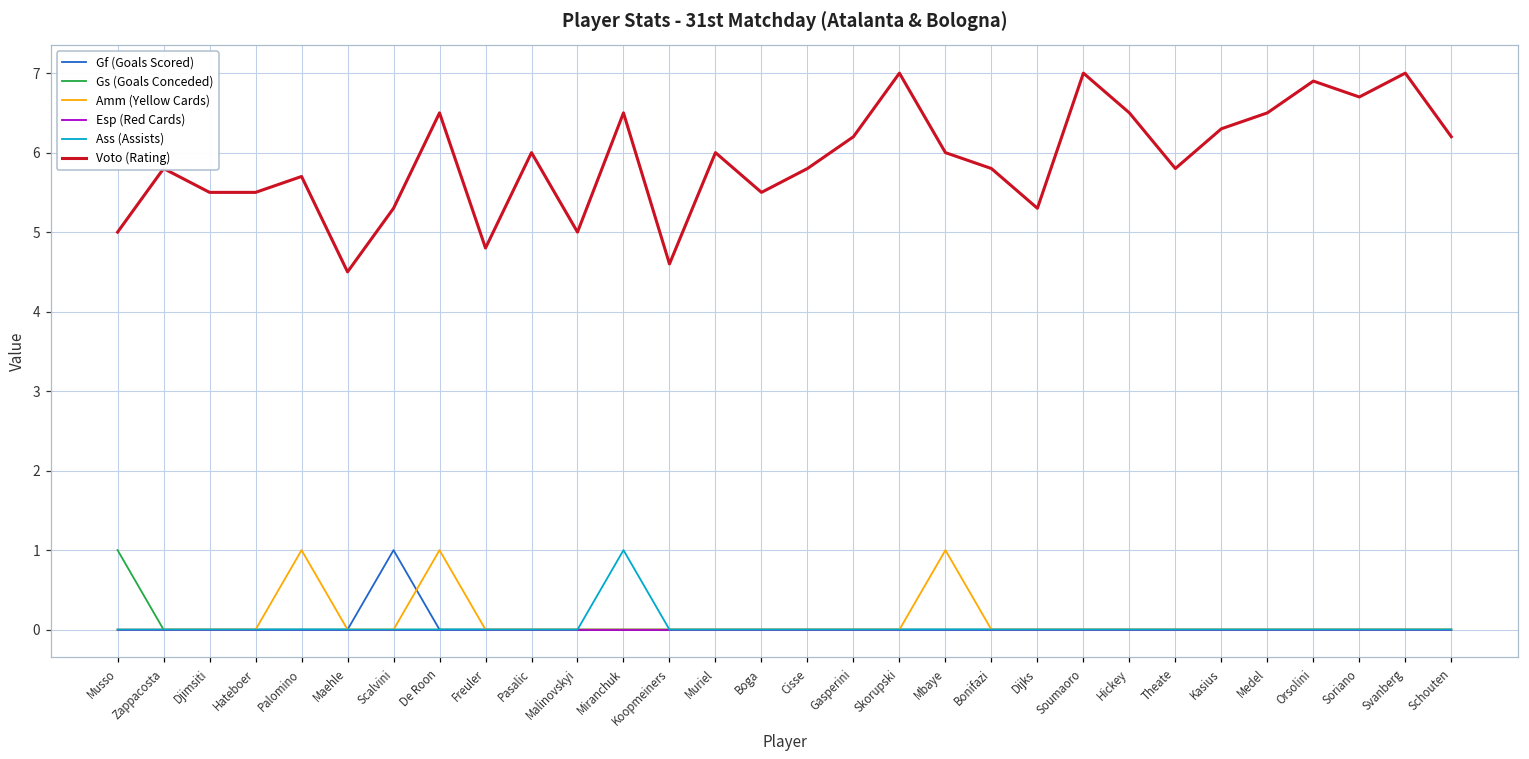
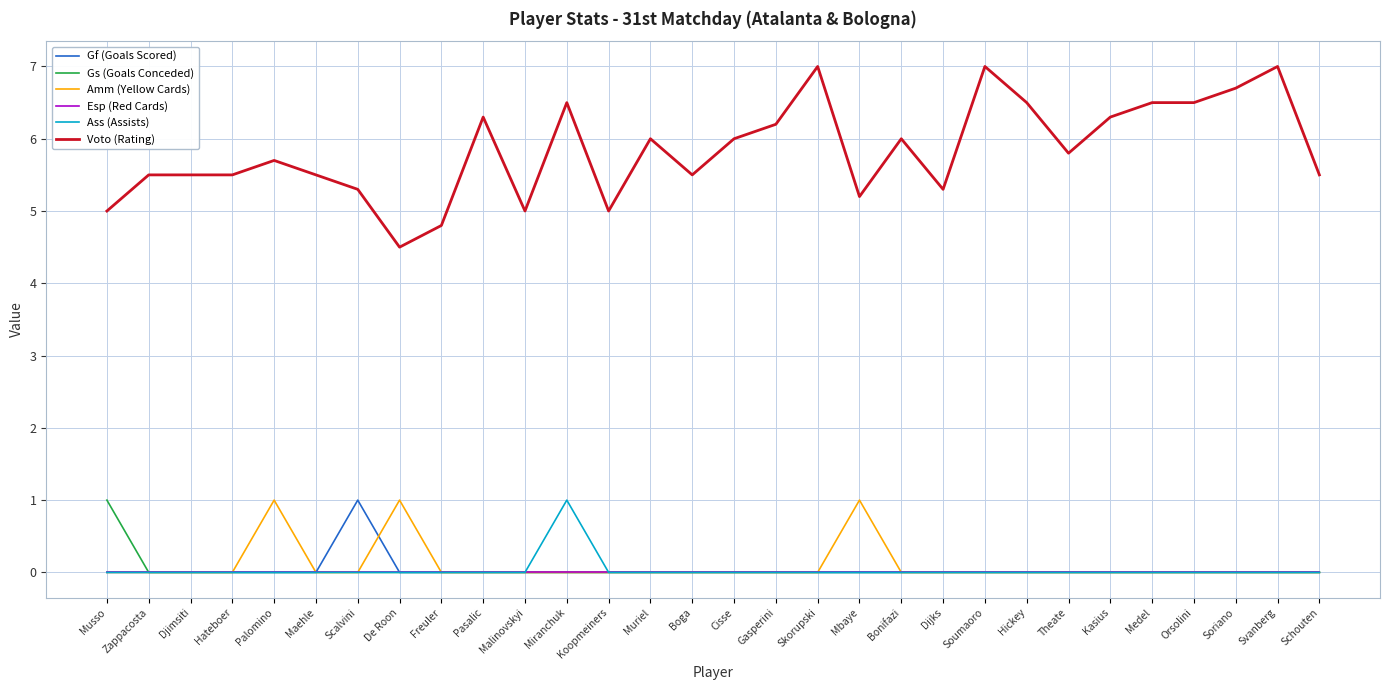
  {
    "Gf (Goals Scored)": {
      "Scalvini": 1.0
    },
    "Gs (Goals Conceded)": {
      "Musso": 1.0
    },
    "Amm (Yellow Cards)": {
      "Palomino": 1.0,
      "De Roon": 1.0,
      "Mbaye": 1.0
    },
    "Ass (Assists)": {
      "Miranchuk": 1.0
    },
    "Voto (Rating)": {
      "Musso": 5.0,
-     "Zappacosta": 5.8,
+     "Zappacosta": 5.5,
      "Djimsiti": 5.5,
      "Hateboer": 5.5,
      "Palomino": 5.7,
-     "Maehle": 4.5,
+     "Maehle": 5.5,
      "Scalvini": 5.3,
-     "De Roon": 6.5,
+     "De Roon": 4.5,
      "Freuler": 4.8,
-     "Pasalic": 6.0,
+     "Pasalic": 6.3,
      "Malinovskyi": 5.0,
      "Miranchuk": 6.5,
-     "Koopmeiners": 4.6,
+     "Koopmeiners": 5.0,
      "Muriel": 6.0,
      "Boga": 5.5,
-     "Cisse": 5.8,
+     "Cisse": 6.0,
      "Gasperini": 6.2,
      "Skorupski": 7.0,
-     "Mbaye": 6.0,
-     "Bonifazi": 5.8,
+     "Mbaye": 5.2,
+     "Bonifazi": 6.0,
      "Dijks": 5.3,
      "Soumaoro": 7.0,
      "Hickey": 6.5,
      "Theate": 5.8,
      "Kasius": 6.3,
      "Medel": 6.5,
-     "Orsolini": 6.9,
+     "Orsolini": 6.5,
      "Soriano": 6.7,
      "Svanberg": 7.0,
-     "Schouten": 6.2
+     "Schouten": 5.5
    }
  }
